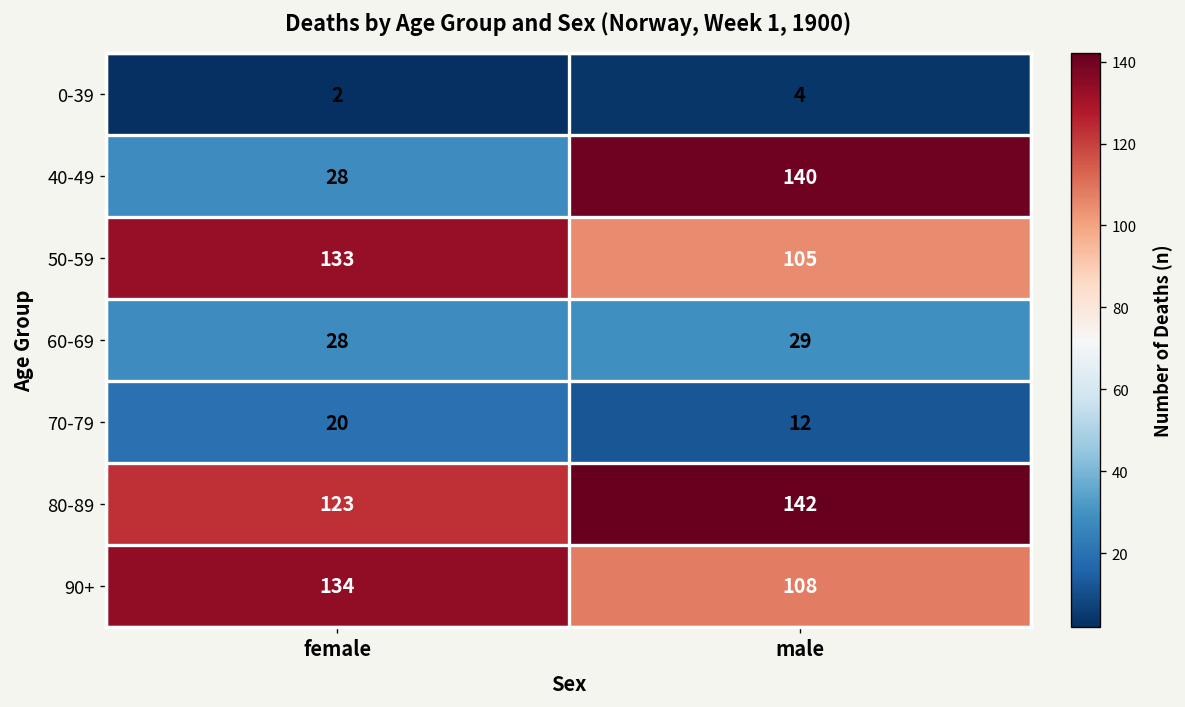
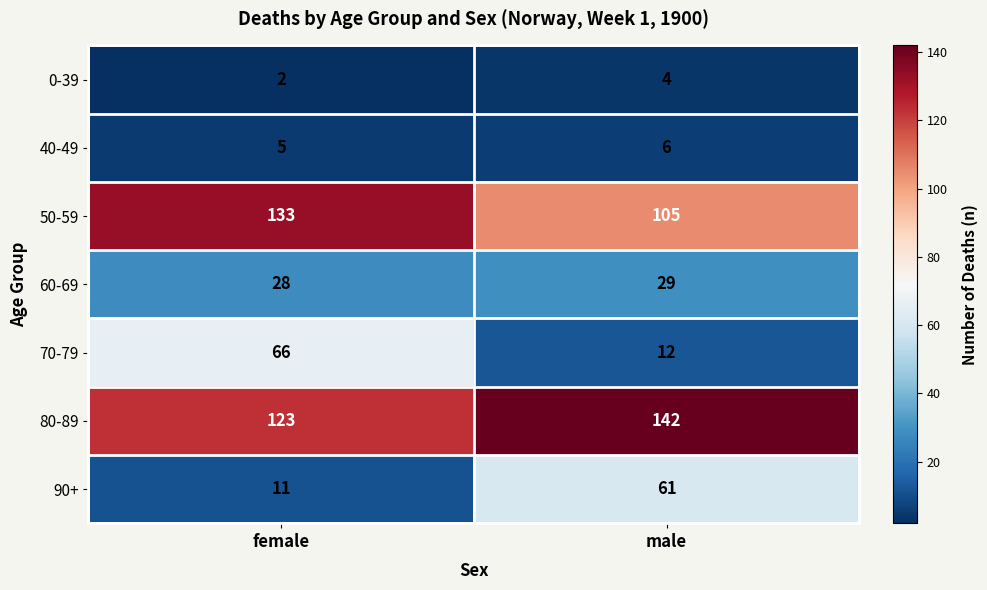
  {
    "0-39": {
      "female": 2,
      "male": 4
    },
    "40-49": {
-     "female": 28,
-     "male": 140
+     "female": 5,
+     "male": 6
    },
    "50-59": {
      "female": 133,
      "male": 105
    },
    "60-69": {
      "female": 28,
      "male": 29
    },
    "70-79": {
-     "female": 20,
+     "female": 66,
      "male": 12
    },
    "80-89": {
      "female": 123,
      "male": 142
    },
    "90+": {
-     "female": 134,
-     "male": 108
+     "female": 11,
+     "male": 61
    }
  }
